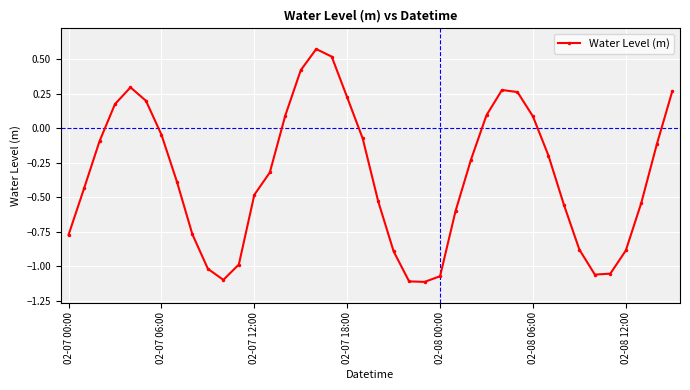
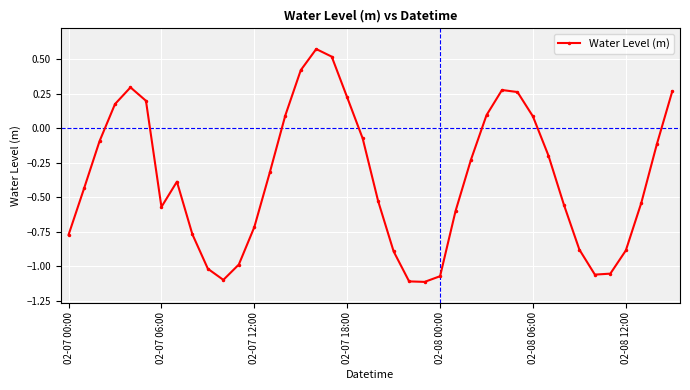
  {
    "02-07 00:00": -0.77,
-   "02-07 06:00": -0.05,
-   "02-07 12:00": -0.48,
+   "02-07 06:00": -0.57,
+   "02-07 12:00": -0.72,
    "02-07 18:00": 0.22,
    "02-08 00:00": -1.07,
    "02-08 06:00": 0.09,
    "02-08 12:00": -0.88
  }
